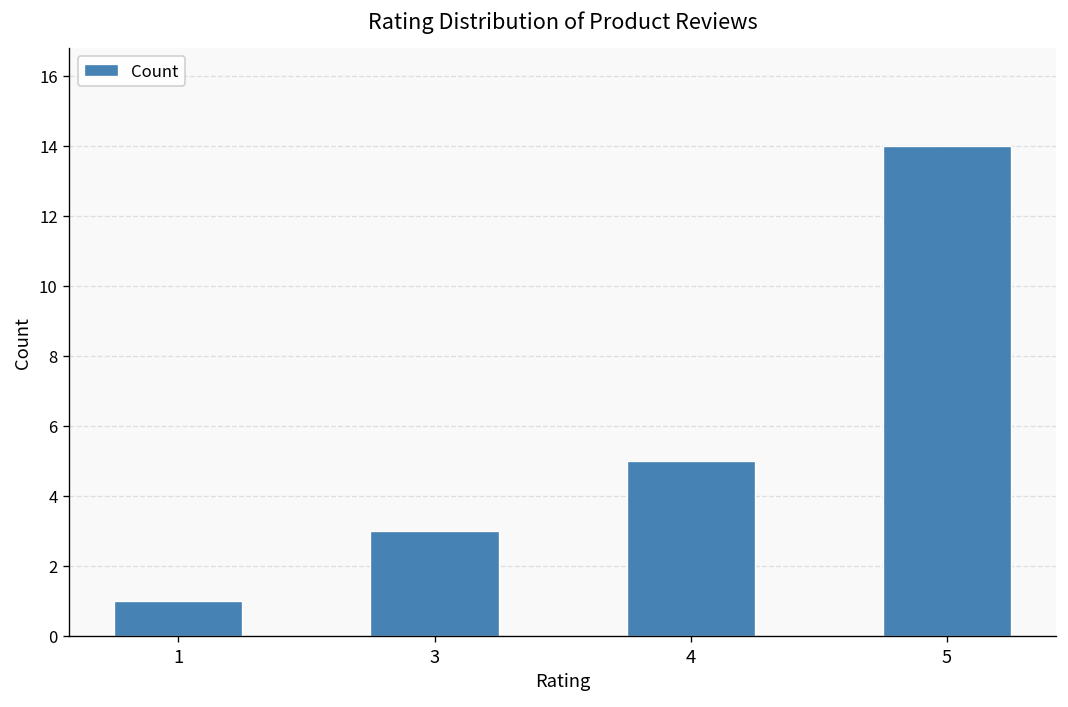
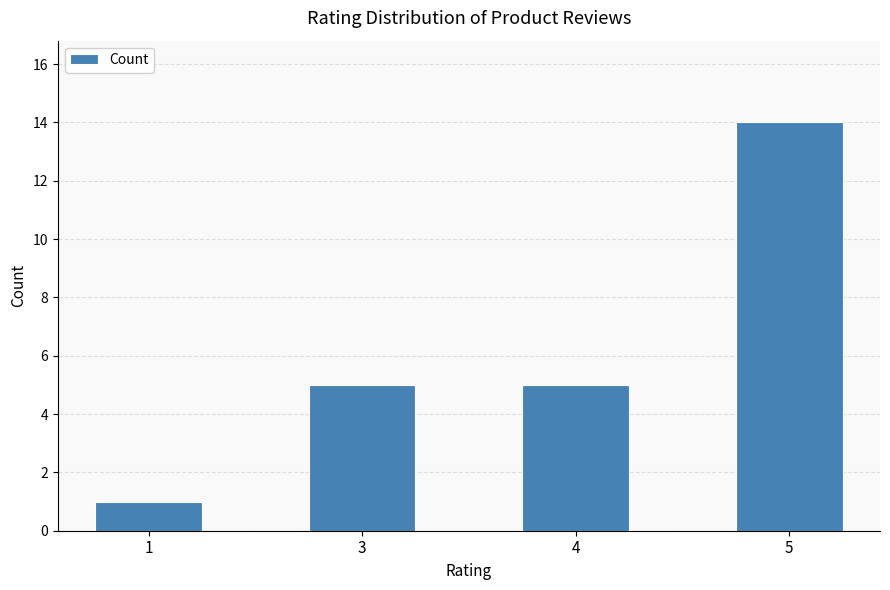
  {
    "1": 1,
-   "3": 3,
+   "3": 5,
    "4": 5,
    "5": 14
  }
